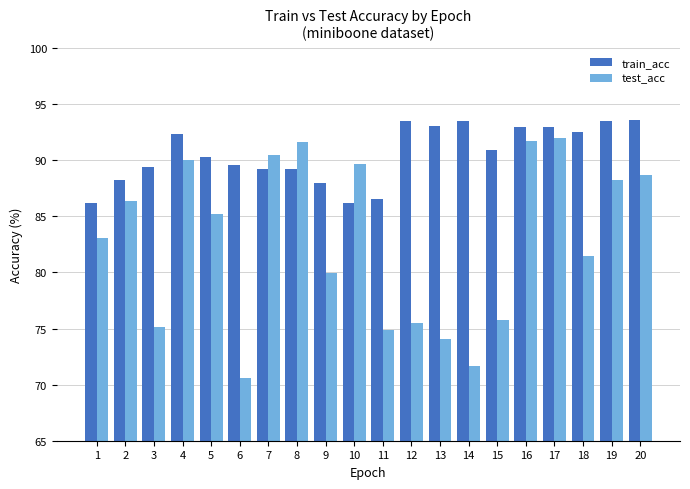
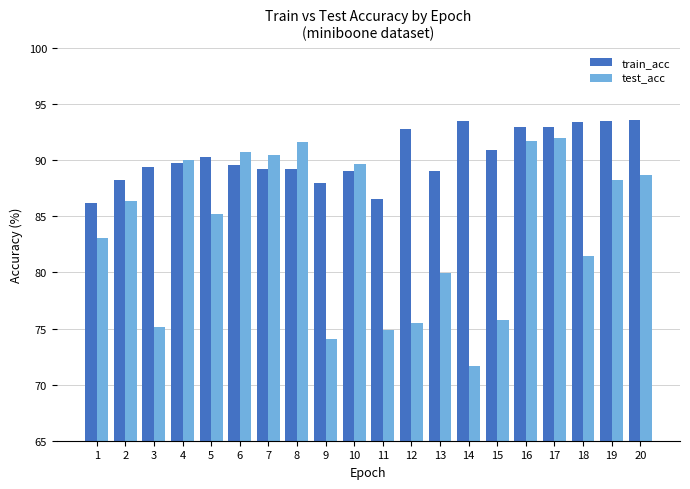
  {
    "train_acc": {
      "1": 86.2,
      "2": 88.2,
      "3": 89.4,
-     "4": 92.4,
+     "4": 89.8,
      "5": 90.2,
      "6": 89.5,
      "7": 89.3,
      "8": 89.2,
      "9": 87.9,
-     "10": 86.2,
+     "10": 89.0,
      "11": 86.5,
-     "12": 93.5,
-     "13": 93.1,
+     "12": 92.8,
+     "13": 89.1,
      "14": 93.5,
      "15": 90.9,
      "16": 93.0,
      "17": 93.0,
-     "18": 92.6,
+     "18": 93.4,
      "19": 93.5,
      "20": 93.6
    },
    "test_acc": {
      "1": 83.1,
      "2": 86.3,
      "3": 75.1,
      "4": 90.0,
      "5": 85.2,
-     "6": 70.6,
+     "6": 90.8,
      "7": 90.5,
      "8": 91.7,
-     "9": 80.0,
+     "9": 74.0,
      "10": 89.6,
      "11": 74.9,
      "12": 75.5,
-     "13": 74.0,
+     "13": 80.0,
      "14": 71.7,
      "15": 75.8,
      "16": 91.7,
      "17": 91.9,
      "18": 81.4,
      "19": 88.2,
      "20": 88.7
    }
  }
